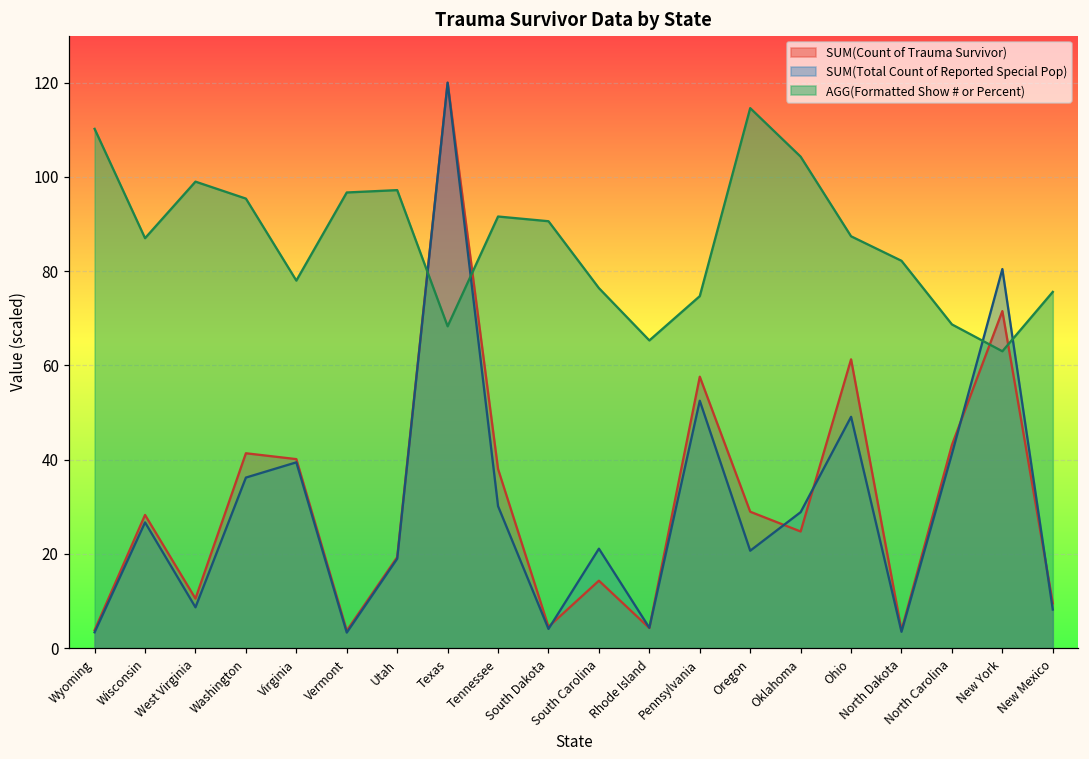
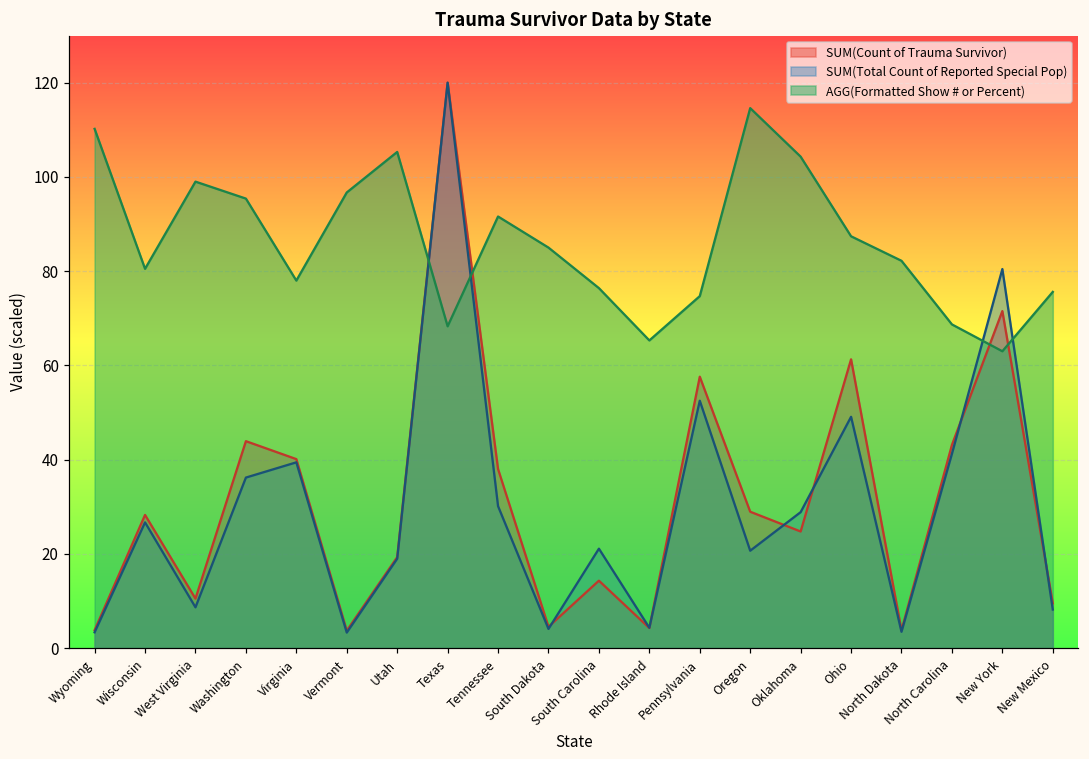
  {
    "SUM(Count of Trauma Survivor)": {
      "Wisconsin": 28,
      "West Virginia": 11,
-     "Washington": 41,
+     "Washington": 44,
      "Virginia": 40,
      "Tennessee": 38,
      "South Carolina": 14,
      "Pennsylvania": 58,
      "Oregon": 29,
      "Oklahoma": 25,
      "Ohio": 61,
      "North Carolina": 43,
      "New York": 72,
      "New Mexico": 10
    },
    "SUM(Total Count of Reported Special Pop)": {
      "Wisconsin": 27,
      "West Virginia": 9,
      "Washington": 36,
      "Virginia": 39,
      "Tennessee": 30,
      "South Carolina": 21,
      "Pennsylvania": 53,
      "Oregon": 21,
      "Oklahoma": 29,
      "Ohio": 49,
      "North Carolina": 41,
      "New York": 80,
      "New Mexico": 8
    },
    "AGG(Formatted Show # or Percent)": {
      "Wyoming": 110,
-     "Wisconsin": 87,
+     "Wisconsin": 81,
      "West Virginia": 99,
      "Washington": 95,
      "Virginia": 78,
      "Vermont": 97,
-     "Utah": 97,
+     "Utah": 105,
      "Texas": 68,
      "Tennessee": 92,
-     "South Dakota": 91,
+     "South Dakota": 85,
      "South Carolina": 76,
      "Rhode Island": 65,
      "Pennsylvania": 75,
      "Oregon": 115,
      "Oklahoma": 104,
      "Ohio": 87,
      "North Dakota": 82,
      "North Carolina": 69,
      "New York": 63,
      "New Mexico": 76
    }
  }
